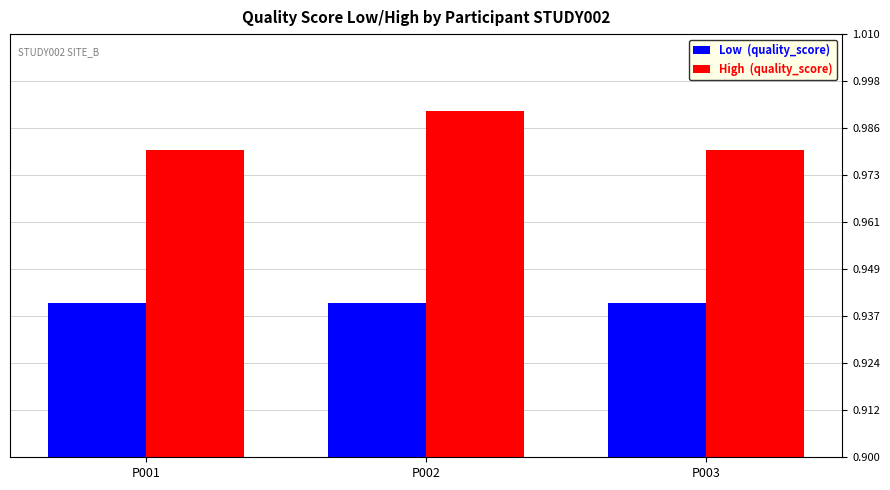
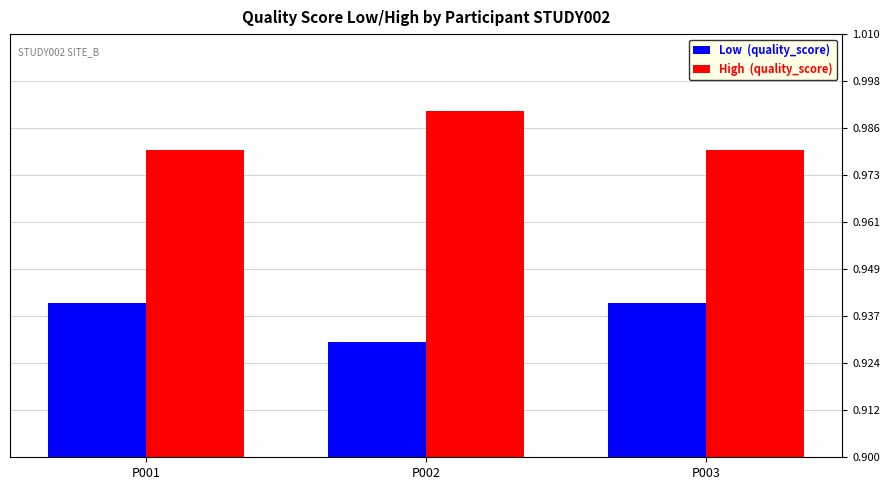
  {
    "Low (quality_score)": {
      "P001": 0.94,
-     "P002": 0.94,
+     "P002": 0.93,
      "P003": 0.94
    },
    "High (quality_score)": {
      "P001": 0.98,
      "P002": 0.99,
      "P003": 0.98
    }
  }
